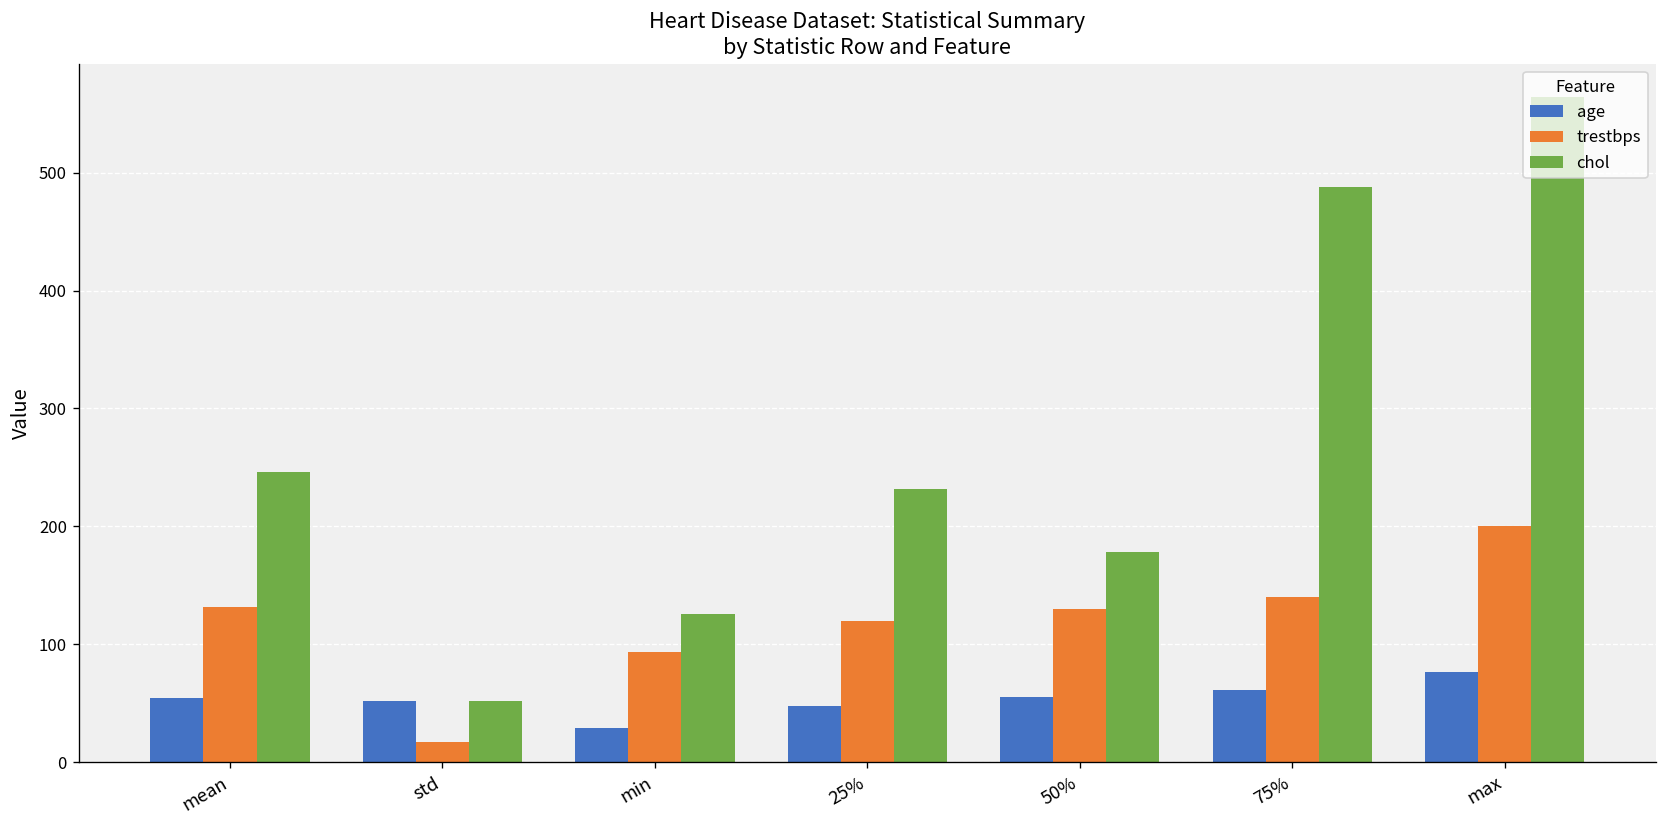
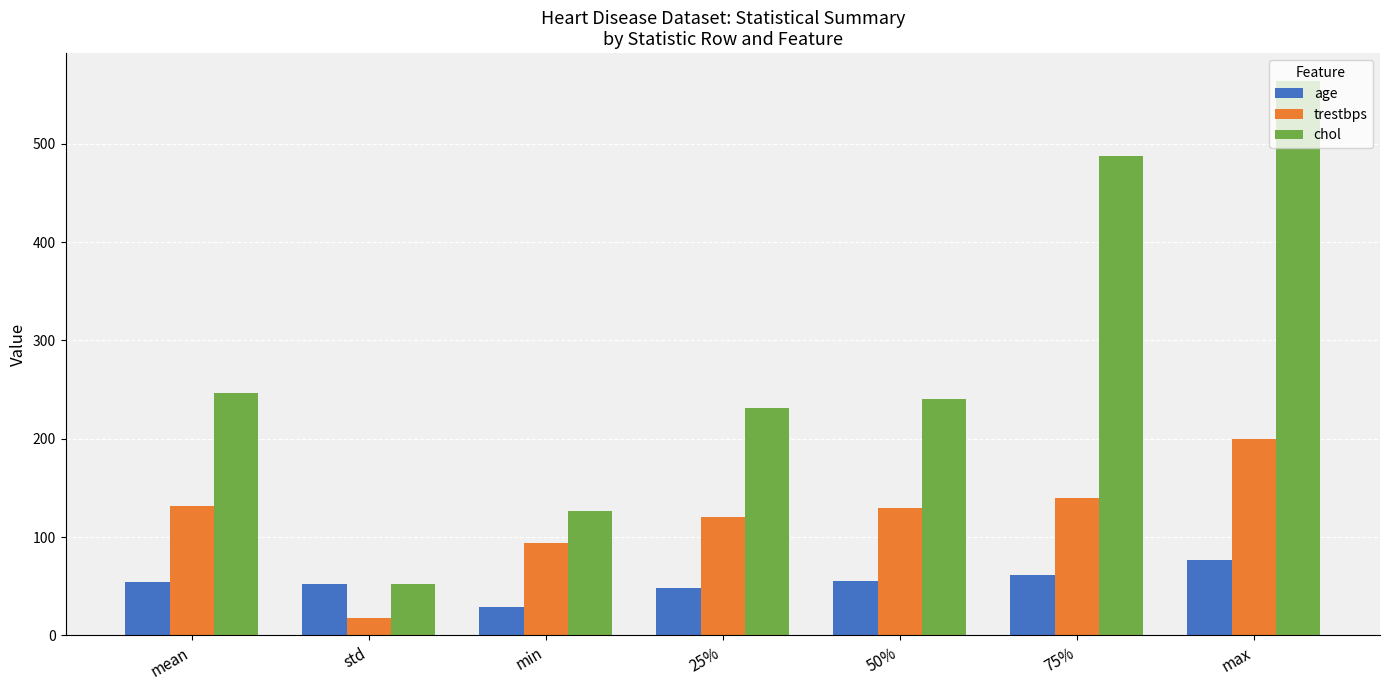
  {
    "age": {
      "mean": 50,
      "std": 50,
      "min": 30,
      "25%": 50,
      "50%": 60,
      "75%": 60,
      "max": 80
    },
    "trestbps": {
      "mean": 130,
      "std": 20,
      "min": 90,
      "25%": 120,
      "50%": 130,
      "75%": 140,
      "max": 200
    },
    "chol": {
      "mean": 250,
      "std": 50,
      "min": 130,
      "25%": 230,
-     "50%": 180,
+     "50%": 240,
      "75%": 490
    }
  }
